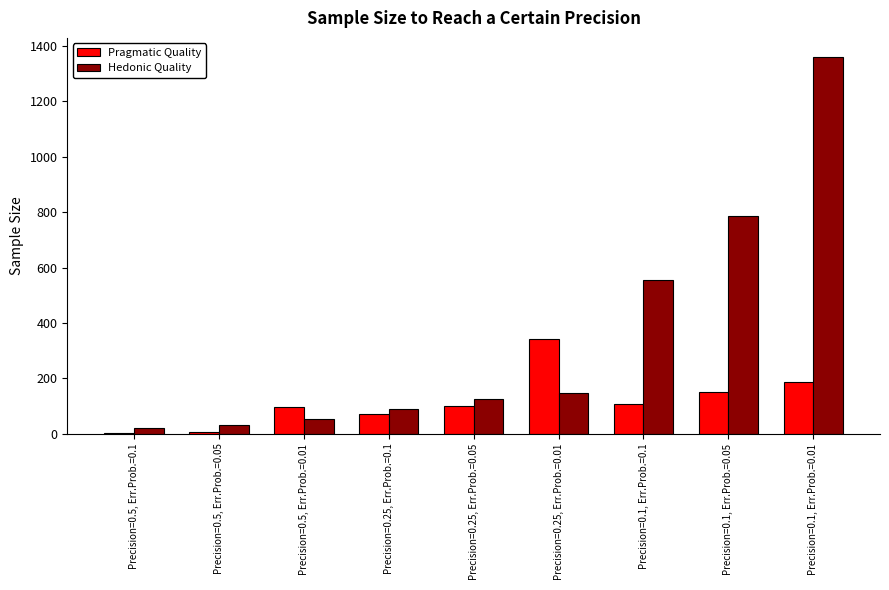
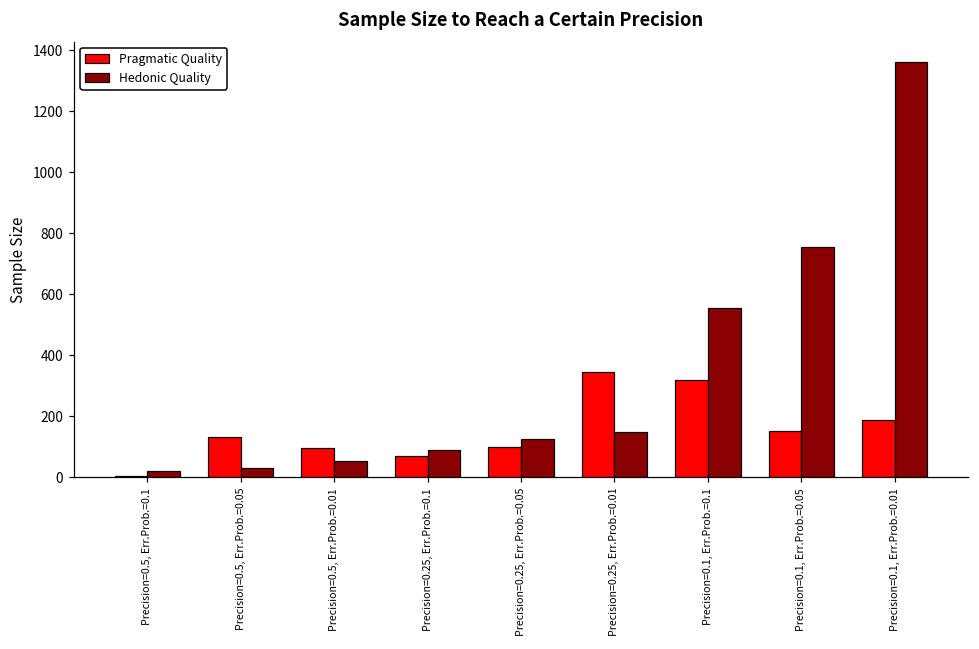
  {
    "Pragmatic Quality": {
-     "Precision=0.5, Err.Prob.=0.05": 10,
+     "Precision=0.5, Err.Prob.=0.05": 130,
      "Precision=0.5, Err.Prob.=0.01": 100,
      "Precision=0.25, Err.Prob.=0.1": 70,
      "Precision=0.25, Err.Prob.=0.05": 100,
      "Precision=0.25, Err.Prob.=0.01": 340,
-     "Precision=0.1, Err.Prob.=0.1": 110,
+     "Precision=0.1, Err.Prob.=0.1": 320,
      "Precision=0.1, Err.Prob.=0.05": 150,
      "Precision=0.1, Err.Prob.=0.01": 190
    },
    "Hedonic Quality": {
      "Precision=0.5, Err.Prob.=0.1": 20,
      "Precision=0.5, Err.Prob.=0.05": 30,
      "Precision=0.5, Err.Prob.=0.01": 50,
      "Precision=0.25, Err.Prob.=0.1": 90,
      "Precision=0.25, Err.Prob.=0.05": 130,
      "Precision=0.25, Err.Prob.=0.01": 150,
      "Precision=0.1, Err.Prob.=0.1": 560,
-     "Precision=0.1, Err.Prob.=0.05": 790,
+     "Precision=0.1, Err.Prob.=0.05": 750,
      "Precision=0.1, Err.Prob.=0.01": 1360
    }
  }
